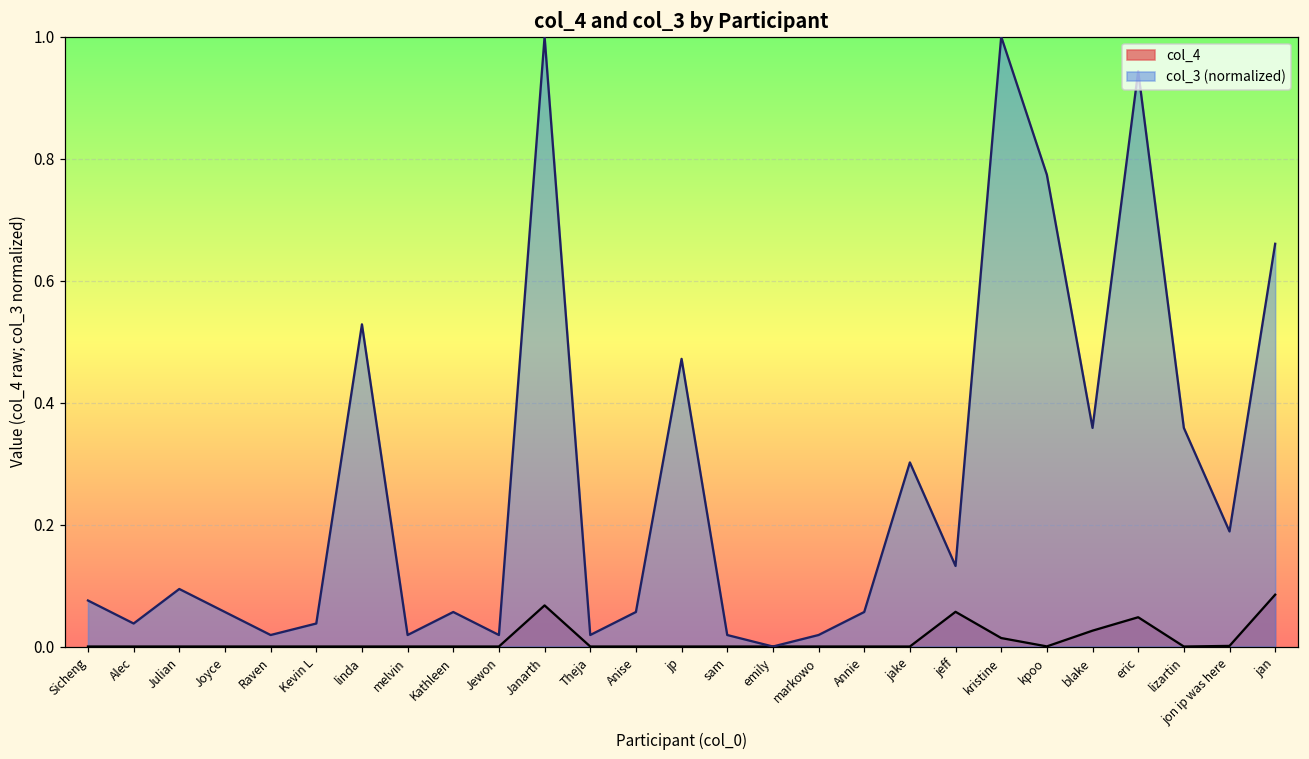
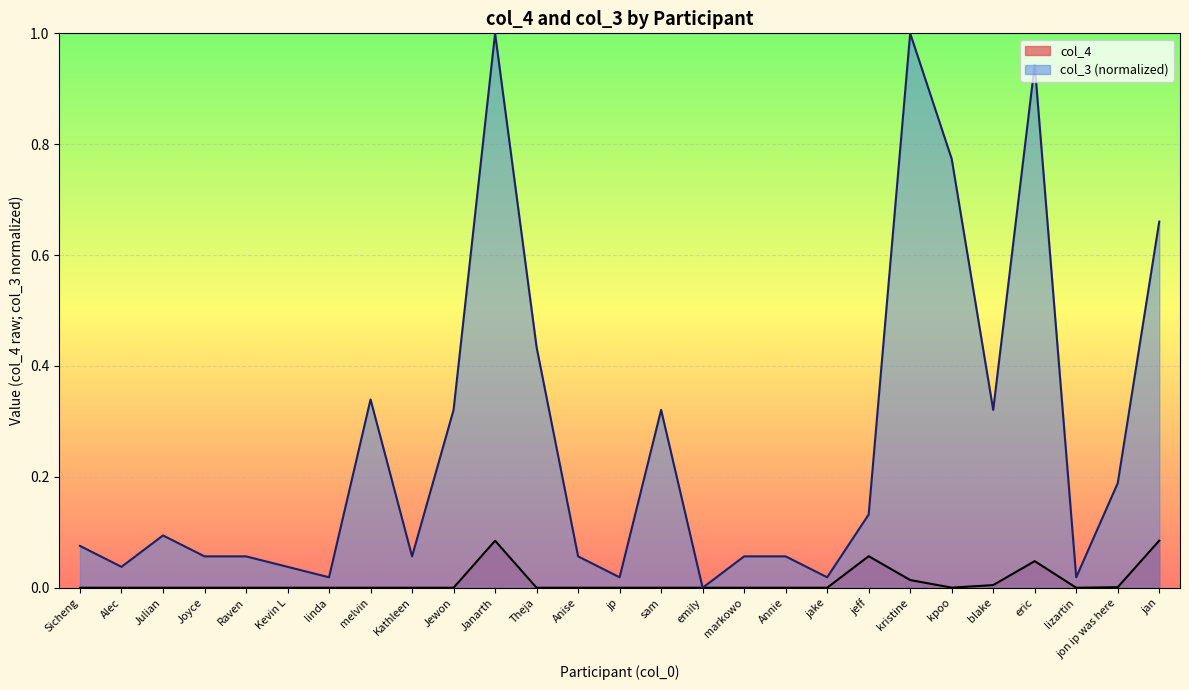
  {
    "col_4": {
      "Sicheng": 0.00,
      "Alec": 0.00,
      "Julian": 0.00,
      "Joyce": 0.00,
      "Raven": 0.00,
      "Kevin L": 0.00,
      "linda": 0.00,
      "melvin": 0.00,
      "Kathleen": 0.00,
      "Jewon": 0.00,
-     "Janarth": 0.07,
+     "Janarth": 0.08,
      "Theja": 0.00,
      "Anise": 0.00,
      "jp": 0.00,
      "sam": 0.00,
      "markowo": 0.00,
      "Annie": 0.00,
      "jake": 0.00,
      "jeff": 0.06,
      "kristine": 0.01,
      "kpoo": 0.00,
-     "blake": 0.03,
+     "blake": 0.00,
      "eric": 0.05,
      "lizartin": 0.00,
      "jon ip was here": 0.00,
      "jan": 0.09
    },
    "col_3 (normalized)": {
      "Sicheng": 0.08,
      "Alec": 0.04,
      "Julian": 0.09,
      "Joyce": 0.06,
-     "Raven": 0.02,
+     "Raven": 0.06,
      "Kevin L": 0.04,
-     "linda": 0.53,
-     "melvin": 0.02,
+     "linda": 0.02,
+     "melvin": 0.34,
      "Kathleen": 0.06,
-     "Jewon": 0.02,
+     "Jewon": 0.32,
      "Janarth": 1.00,
-     "Theja": 0.02,
+     "Theja": 0.43,
      "Anise": 0.06,
-     "jp": 0.47,
-     "sam": 0.02,
-     "markowo": 0.02,
+     "jp": 0.02,
+     "sam": 0.32,
+     "markowo": 0.06,
      "Annie": 0.06,
-     "jake": 0.30,
+     "jake": 0.02,
      "jeff": 0.13,
      "kristine": 1.00,
      "kpoo": 0.77,
-     "blake": 0.36,
-     "lizartin": 0.36,
+     "blake": 0.32,
+     "lizartin": 0.02,
      "jon ip was here": 0.19,
      "jan": 0.66
    }
  }
